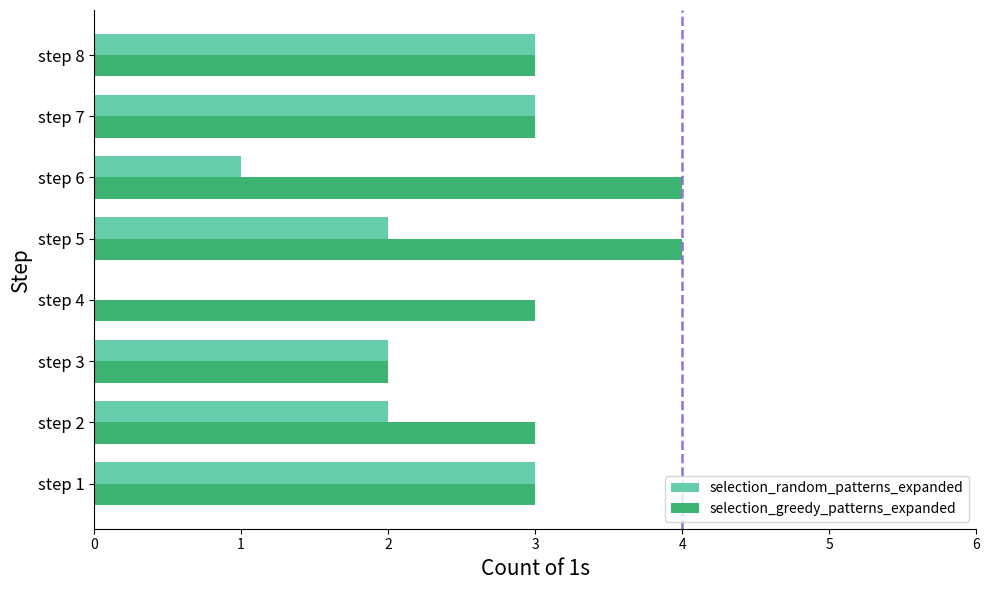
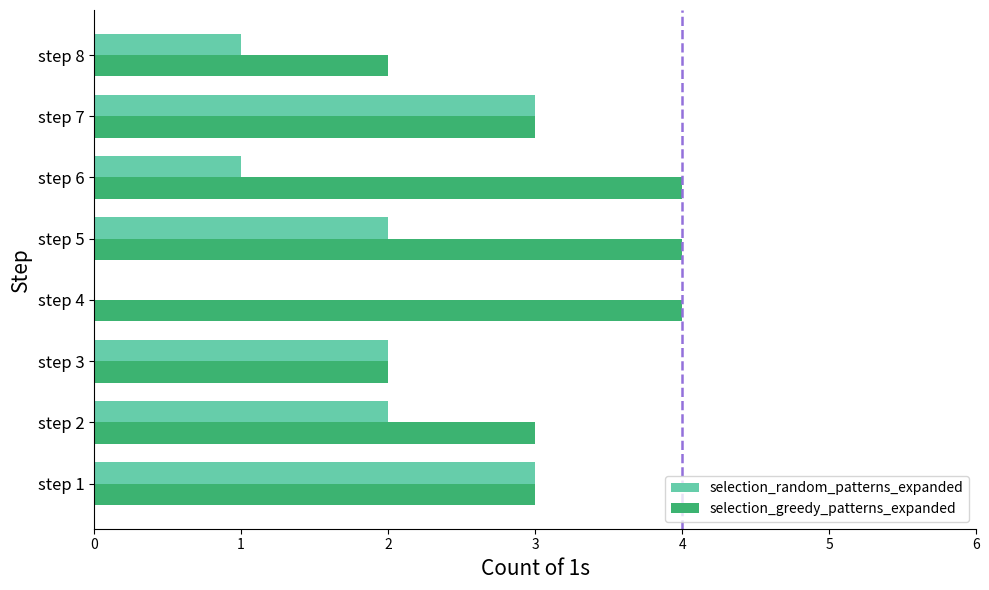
  {
    "selection_random_patterns_expanded": {
-     "step 8": 3,
+     "step 8": 1,
      "step 7": 3,
      "step 6": 1,
      "step 5": 2,
      "step 4": 0,
      "step 3": 2,
      "step 2": 2,
      "step 1": 3
    },
    "selection_greedy_patterns_expanded": {
-     "step 8": 3,
+     "step 8": 2,
      "step 7": 3,
      "step 6": 4,
      "step 5": 4,
-     "step 4": 3,
+     "step 4": 4,
      "step 3": 2,
      "step 2": 3,
      "step 1": 3
    }
  }
